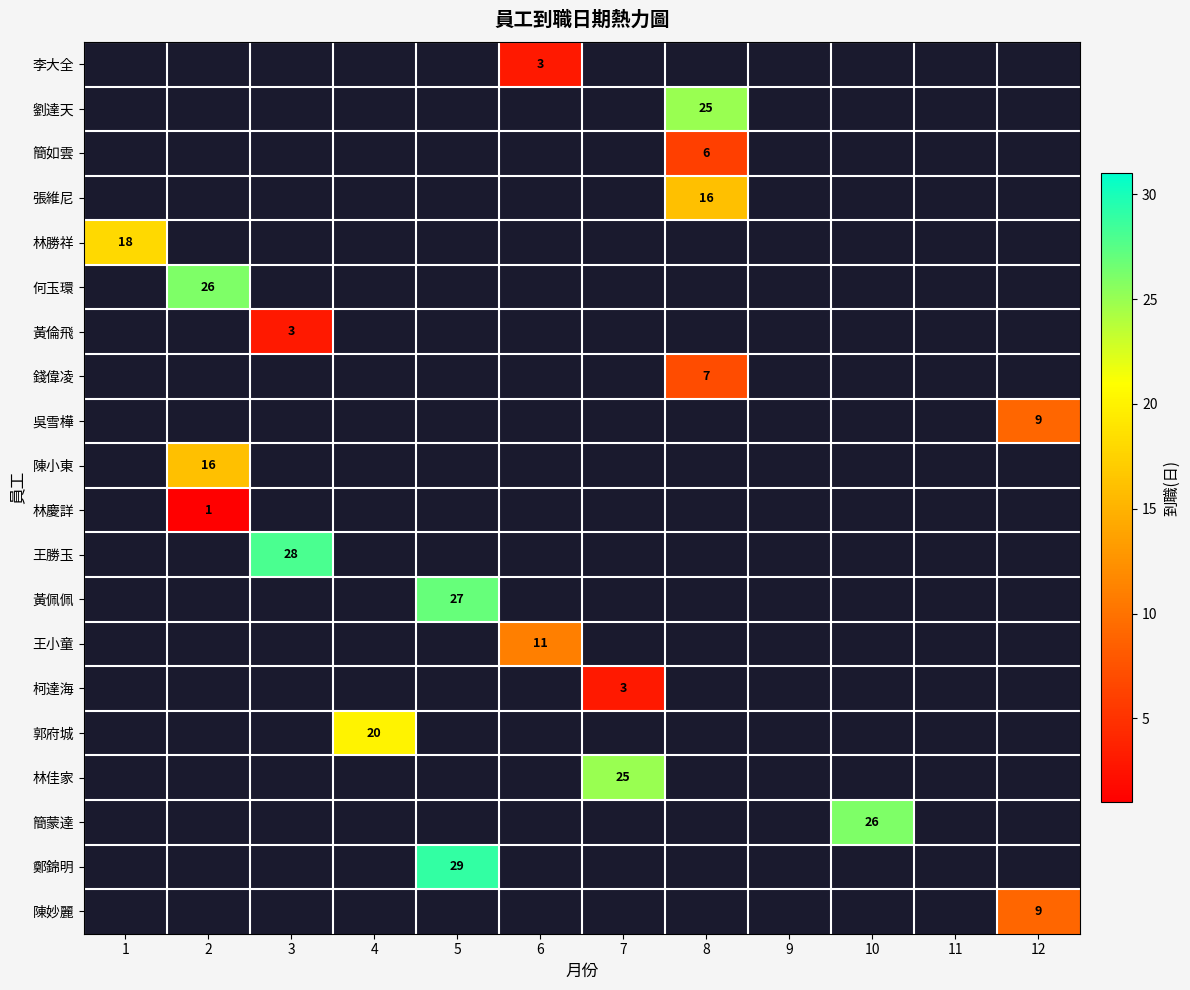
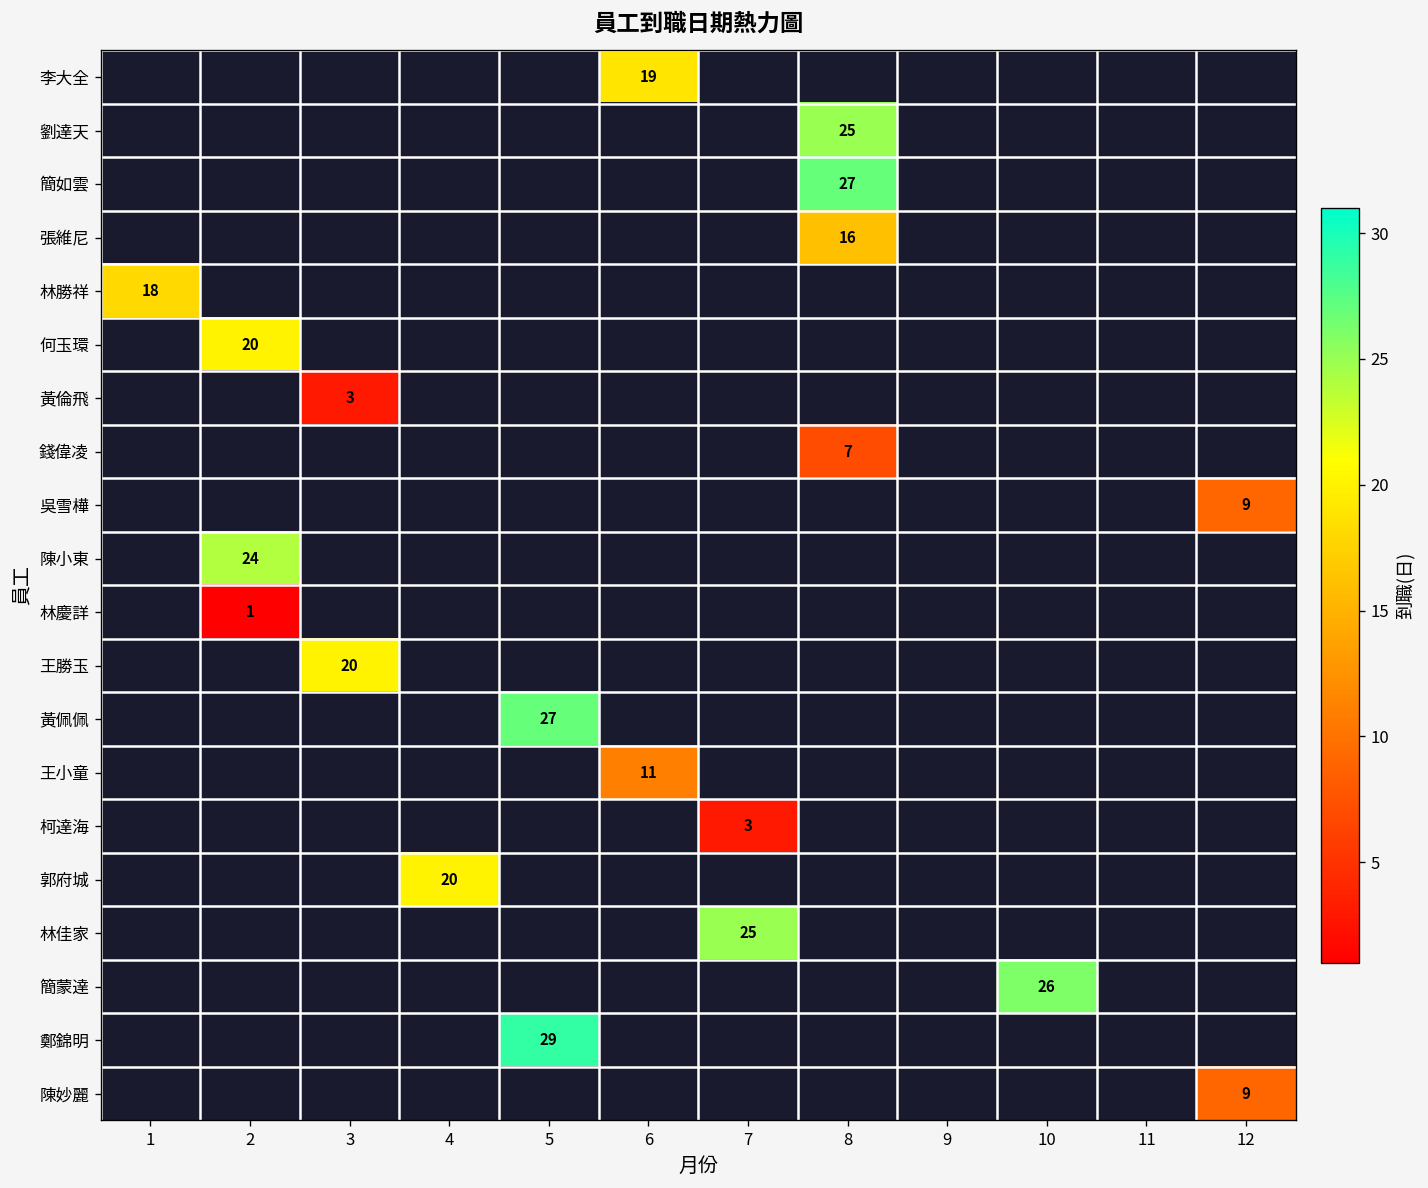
  {
    "李大全": {
-     "6": 3
+     "6": 19
    },
    "劉達天": {
      "8": 25
    },
    "簡如雲": {
-     "8": 6
+     "8": 27
    },
    "張維尼": {
      "8": 16
    },
    "林勝祥": {
      "1": 18
    },
    "何玉環": {
-     "2": 26
+     "2": 20
    },
    "黃倫飛": {
      "3": 3
    },
    "錢偉凌": {
      "8": 7
    },
    "吳雪樺": {
      "12": 9
    },
    "陳小東": {
-     "2": 16
+     "2": 24
    },
    "林慶詳": {
      "2": 1
    },
    "王勝玉": {
-     "3": 28
+     "3": 20
    },
    "黃佩佩": {
      "5": 27
    },
    "王小童": {
      "6": 11
    },
    "柯達海": {
      "7": 3
    },
    "郭府城": {
      "4": 20
    },
    "林佳家": {
      "7": 25
    },
    "簡蒙達": {
      "10": 26
    },
    "鄭錦明": {
      "5": 29
    },
    "陳妙麗": {
      "12": 9
    }
  }
